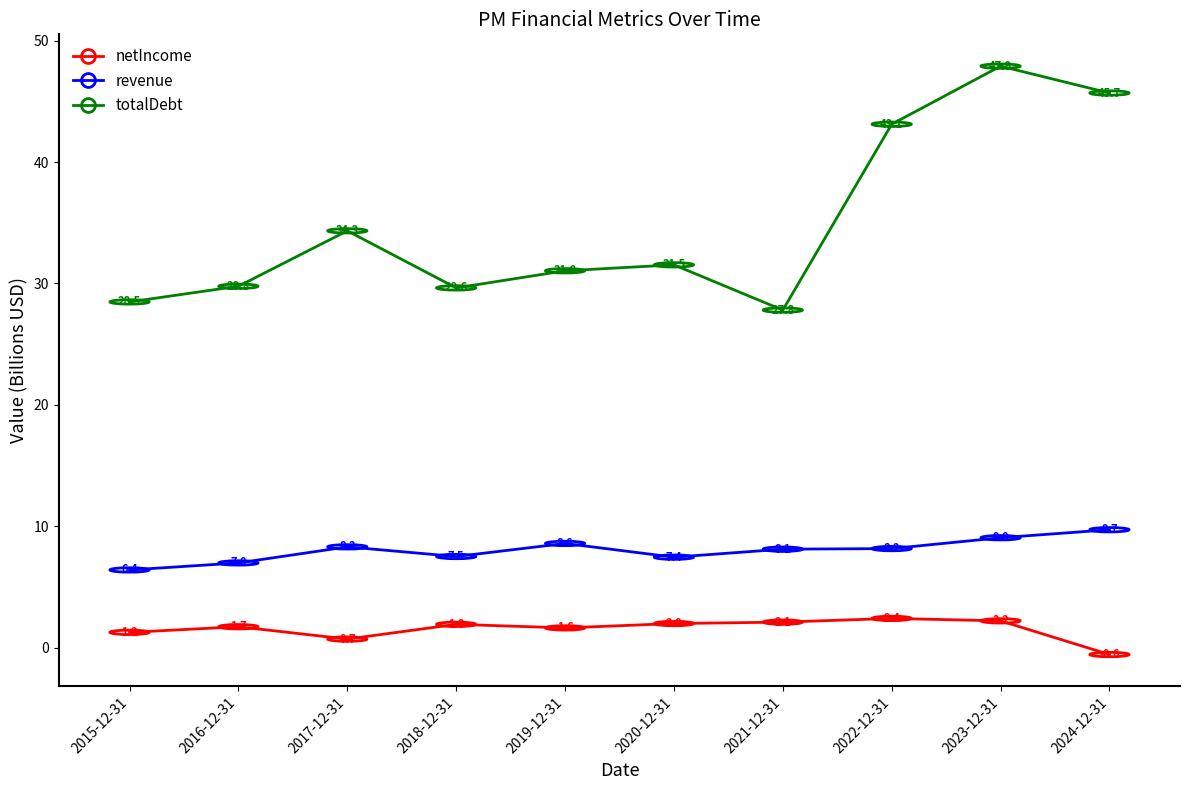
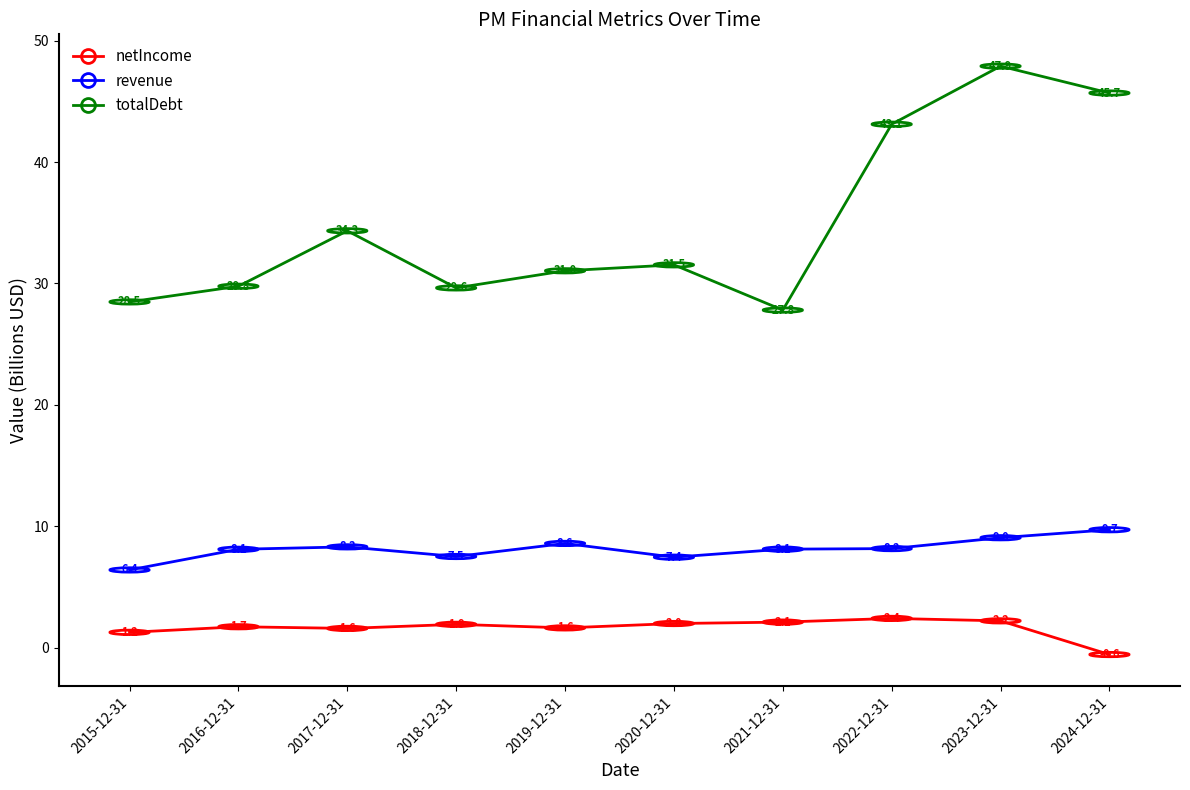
  {
    "netIncome": {
      "2015-12-31": 1.2,
      "2016-12-31": 1.7,
-     "2017-12-31": 0.7,
+     "2017-12-31": 1.6,
      "2018-12-31": 1.9,
      "2019-12-31": 1.6,
      "2020-12-31": 2.0,
      "2021-12-31": 2.1,
      "2022-12-31": 2.4,
      "2023-12-31": 2.2,
      "2024-12-31": -0.6
    },
    "revenue": {
      "2015-12-31": 6.4,
-     "2016-12-31": 7.0,
+     "2016-12-31": 8.1,
      "2017-12-31": 8.3,
      "2018-12-31": 7.5,
      "2019-12-31": 8.6,
      "2020-12-31": 7.4,
      "2021-12-31": 8.1,
      "2022-12-31": 8.2,
      "2023-12-31": 9.0,
      "2024-12-31": 9.7
    },
    "totalDebt": {
      "2015-12-31": 28.5,
      "2016-12-31": 29.8,
      "2017-12-31": 34.3,
      "2018-12-31": 29.6,
      "2019-12-31": 31.0,
      "2020-12-31": 31.5,
      "2021-12-31": 27.8,
      "2022-12-31": 43.1,
      "2023-12-31": 47.9,
      "2024-12-31": 45.7
    }
  }
